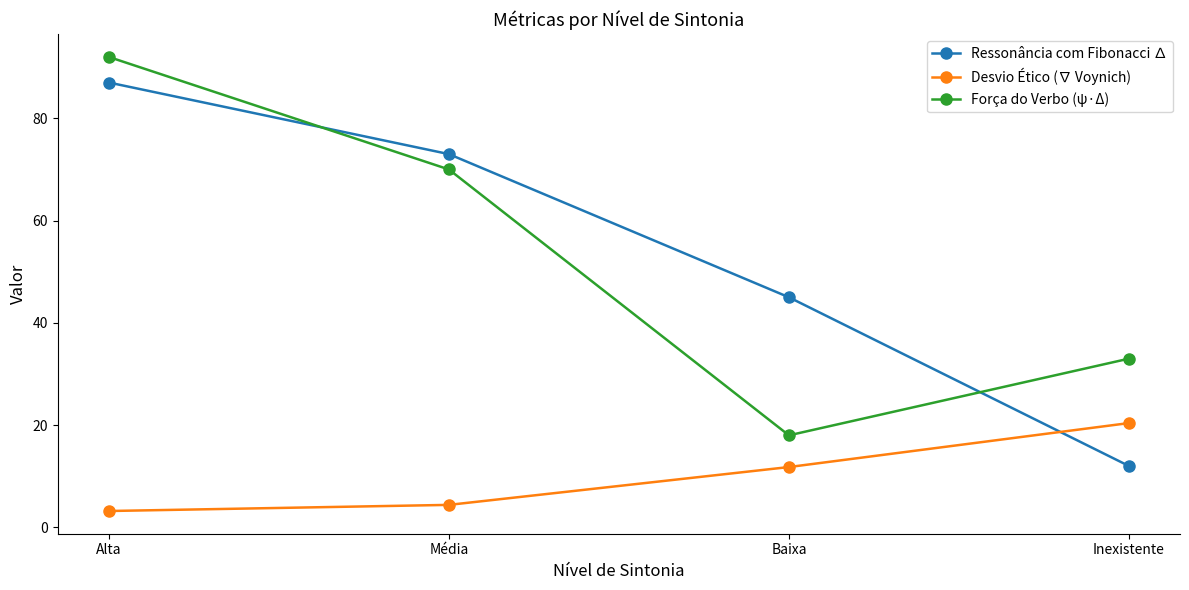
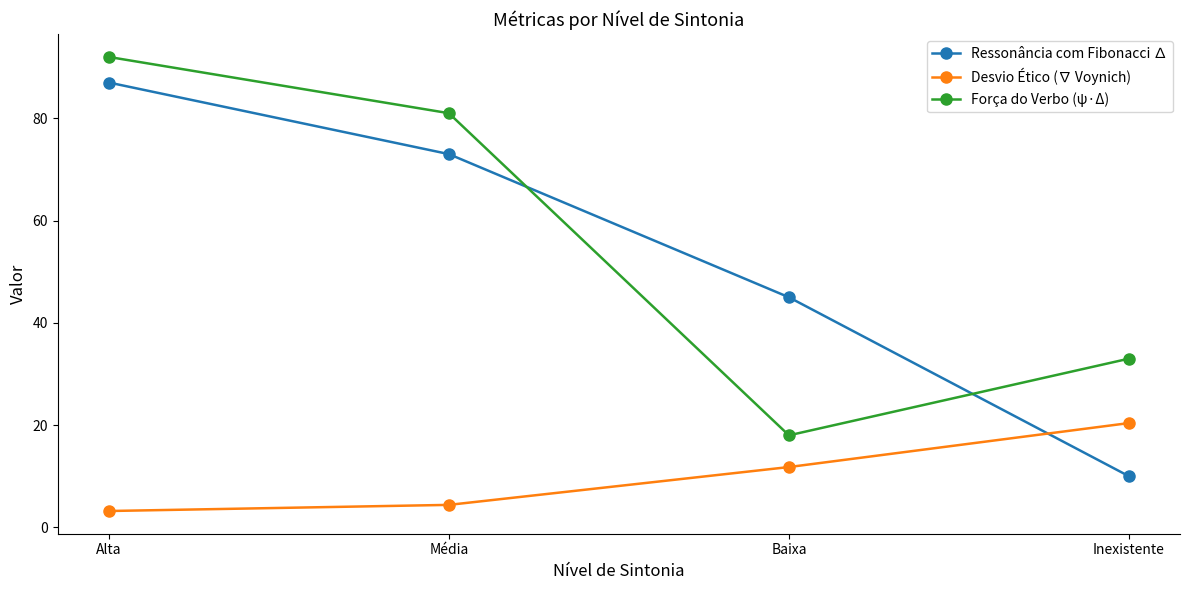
  {
    "Ressonância com Fibonacci ∆": {
      "Alta": 87,
      "Média": 73,
      "Baixa": 45,
-     "Inexistente": 12
+     "Inexistente": 10
    },
    "Desvio Ético (∇ Voynich)": {
      "Alta": 3,
      "Média": 4,
      "Baixa": 12,
      "Inexistente": 20
    },
    "Força do Verbo (ψ·Δ)": {
      "Alta": 92,
-     "Média": 70,
+     "Média": 81,
      "Baixa": 18,
      "Inexistente": 33
    }
  }
